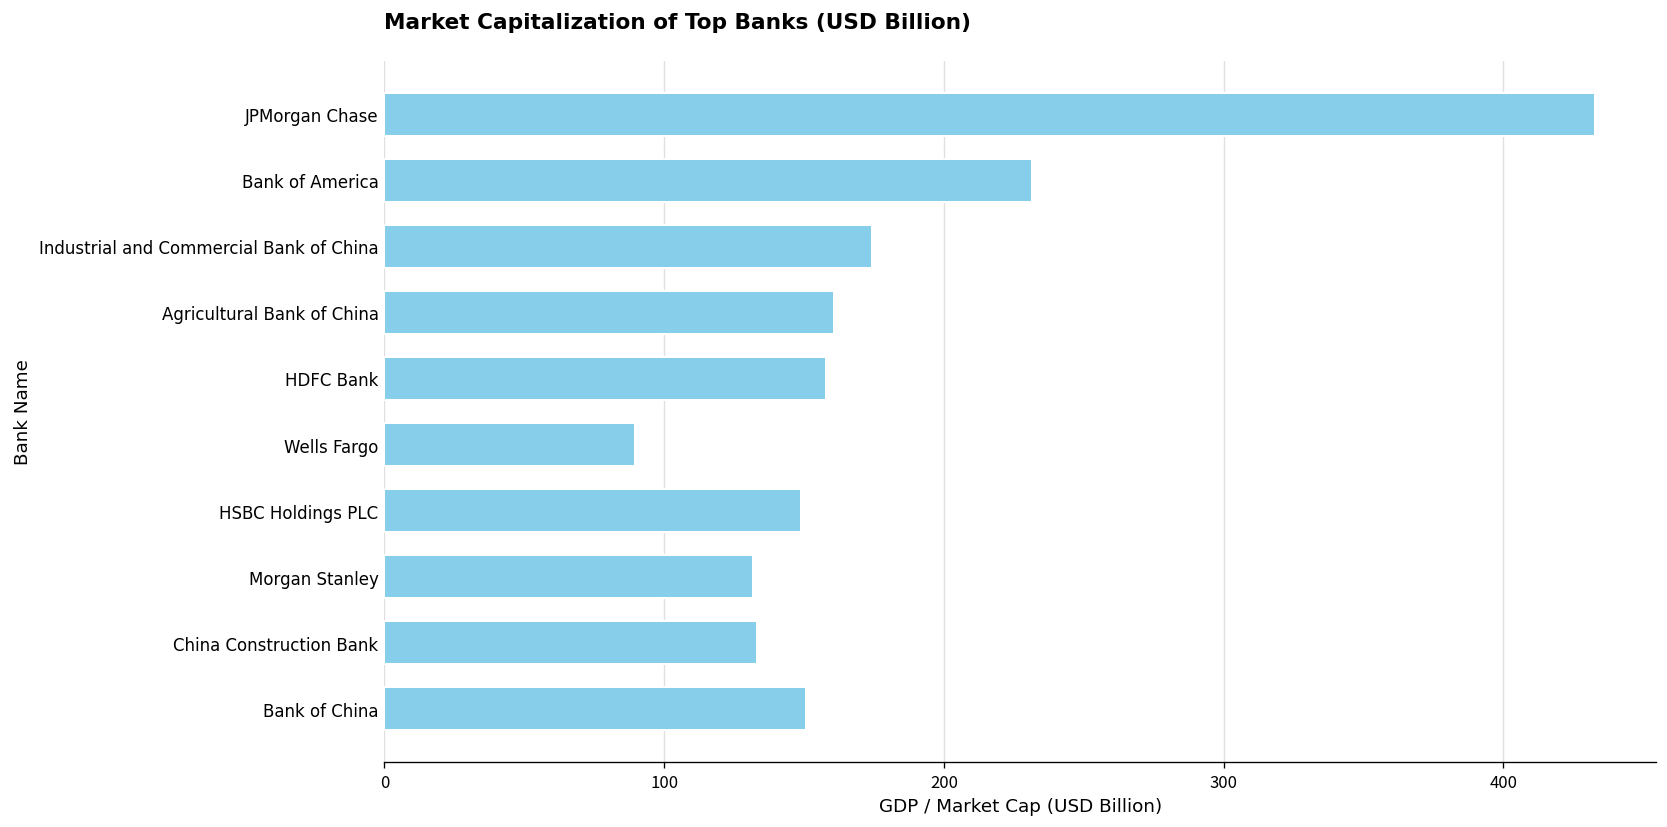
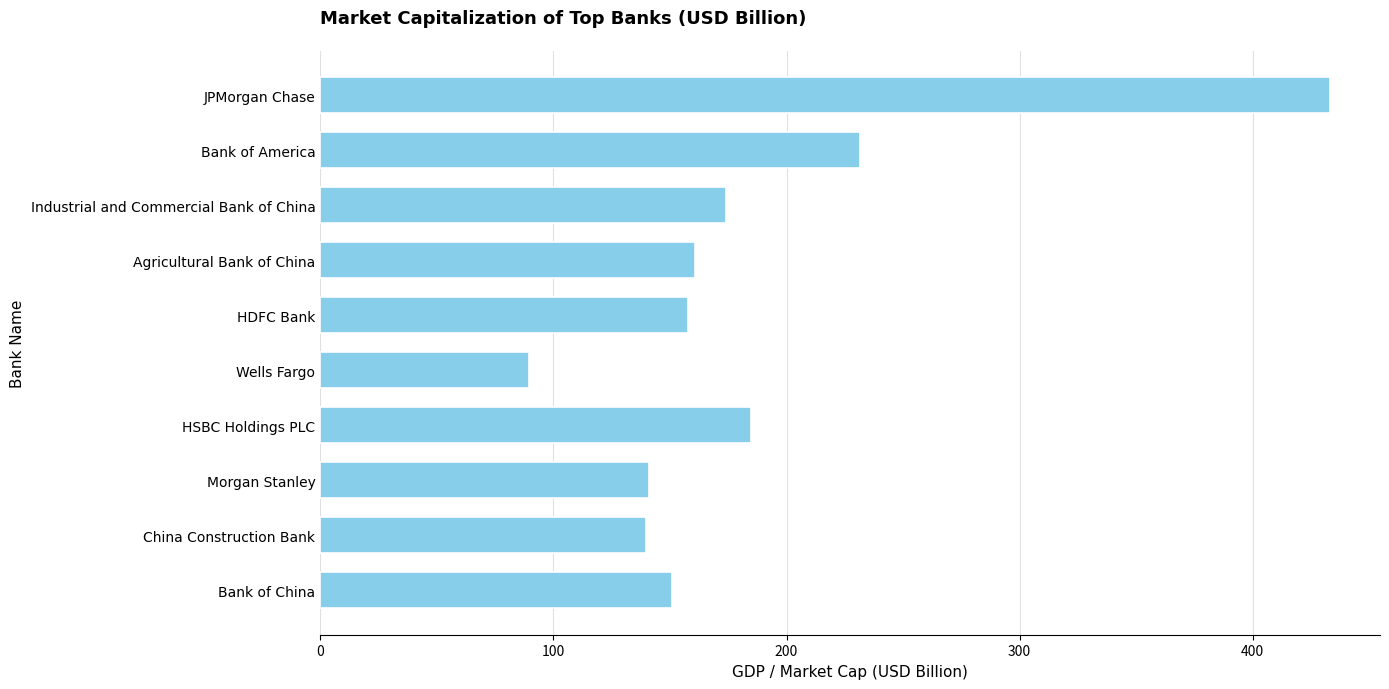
  {
    "JPMorgan Chase": 433,
    "Bank of America": 232,
    "Industrial and Commercial Bank of China": 174,
    "Agricultural Bank of China": 161,
    "HDFC Bank": 158,
    "Wells Fargo": 89,
-   "HSBC Holdings PLC": 149,
-   "Morgan Stanley": 132,
-   "China Construction Bank": 133,
+   "HSBC Holdings PLC": 185,
+   "Morgan Stanley": 141,
+   "China Construction Bank": 140,
    "Bank of China": 151
  }
